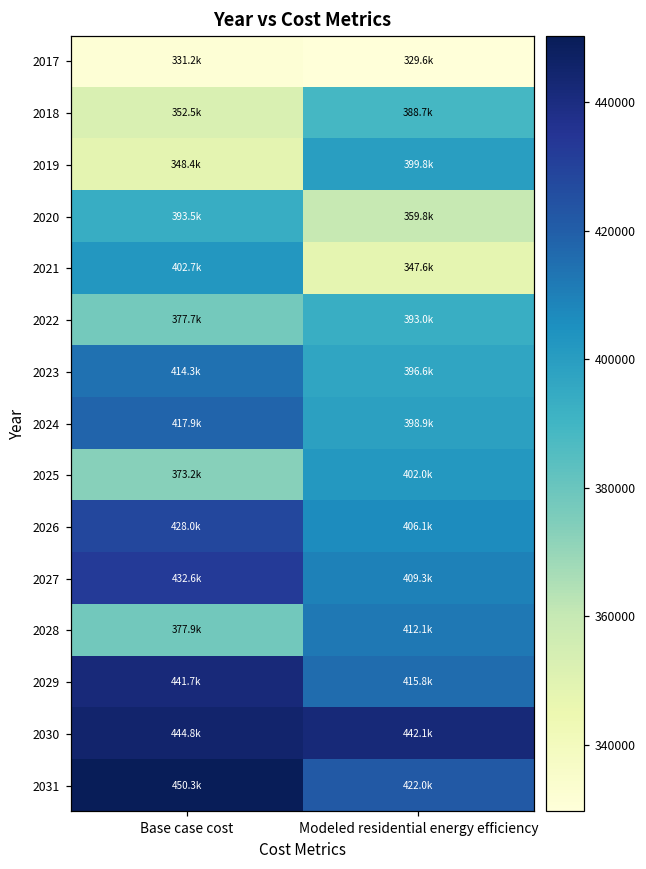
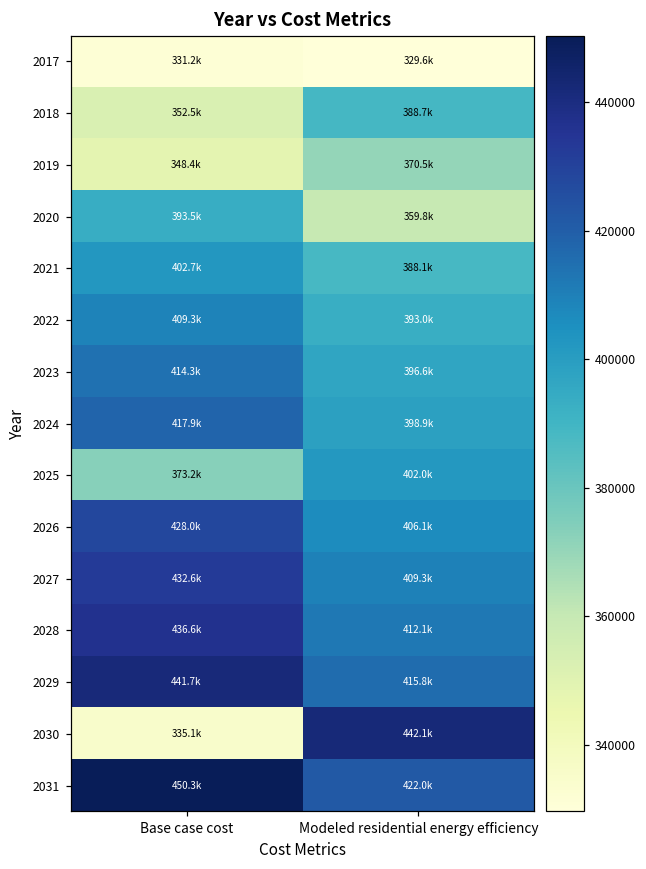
  {
    "2017": {
      "Base case cost": "331.2k",
      "Modeled residential energy efficiency": "329.6k"
    },
    "2018": {
      "Base case cost": "352.5k",
      "Modeled residential energy efficiency": "388.7k"
    },
    "2019": {
      "Base case cost": "348.4k",
-     "Modeled residential energy efficiency": "399.8k"
+     "Modeled residential energy efficiency": "370.5k"
    },
    "2020": {
      "Base case cost": "393.5k",
      "Modeled residential energy efficiency": "359.8k"
    },
    "2021": {
      "Base case cost": "402.7k",
-     "Modeled residential energy efficiency": "347.6k"
+     "Modeled residential energy efficiency": "388.1k"
    },
    "2022": {
-     "Base case cost": "377.7k",
+     "Base case cost": "409.3k",
      "Modeled residential energy efficiency": "393.0k"
    },
    "2023": {
      "Base case cost": "414.3k",
      "Modeled residential energy efficiency": "396.6k"
    },
    "2024": {
      "Base case cost": "417.9k",
      "Modeled residential energy efficiency": "398.9k"
    },
    "2025": {
      "Base case cost": "373.2k",
      "Modeled residential energy efficiency": "402.0k"
    },
    "2026": {
      "Base case cost": "428.0k",
      "Modeled residential energy efficiency": "406.1k"
    },
    "2027": {
      "Base case cost": "432.6k",
      "Modeled residential energy efficiency": "409.3k"
    },
    "2028": {
-     "Base case cost": "377.9k",
+     "Base case cost": "436.6k",
      "Modeled residential energy efficiency": "412.1k"
    },
    "2029": {
      "Base case cost": "441.7k",
      "Modeled residential energy efficiency": "415.8k"
    },
    "2030": {
-     "Base case cost": "444.8k",
+     "Base case cost": "335.1k",
      "Modeled residential energy efficiency": "442.1k"
    },
    "2031": {
      "Base case cost": "450.3k",
      "Modeled residential energy efficiency": "422.0k"
    }
  }
